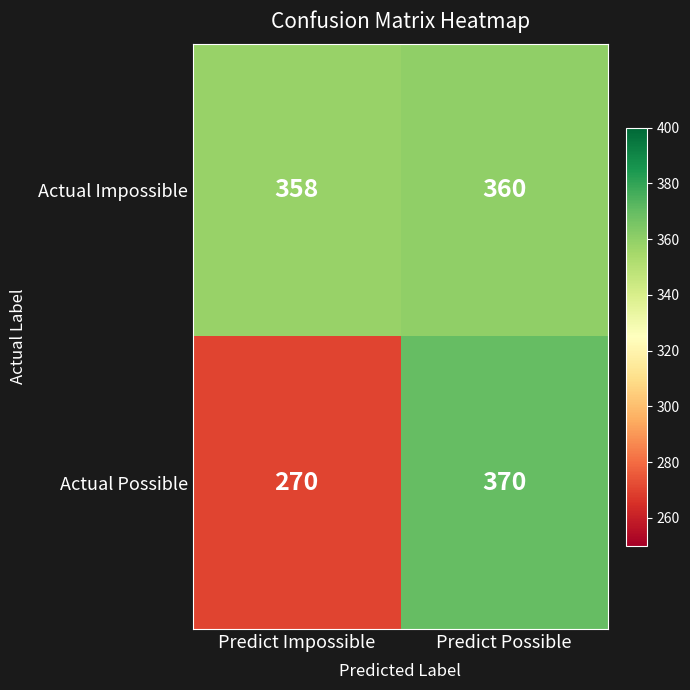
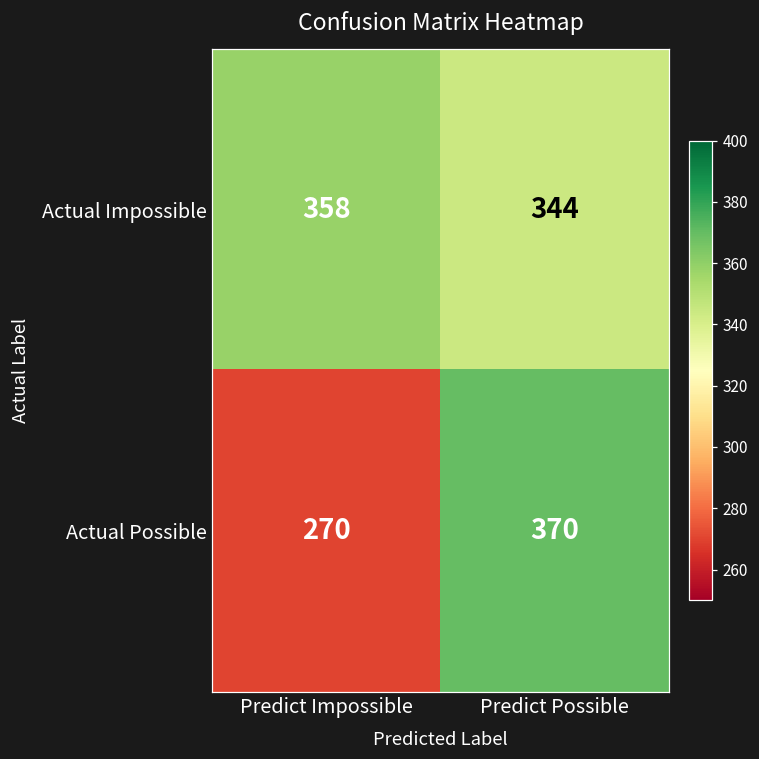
  {
    "Actual Impossible": {
      "Predict Impossible": 358,
-     "Predict Possible": 360
+     "Predict Possible": 344
    },
    "Actual Possible": {
      "Predict Impossible": 270,
      "Predict Possible": 370
    }
  }
